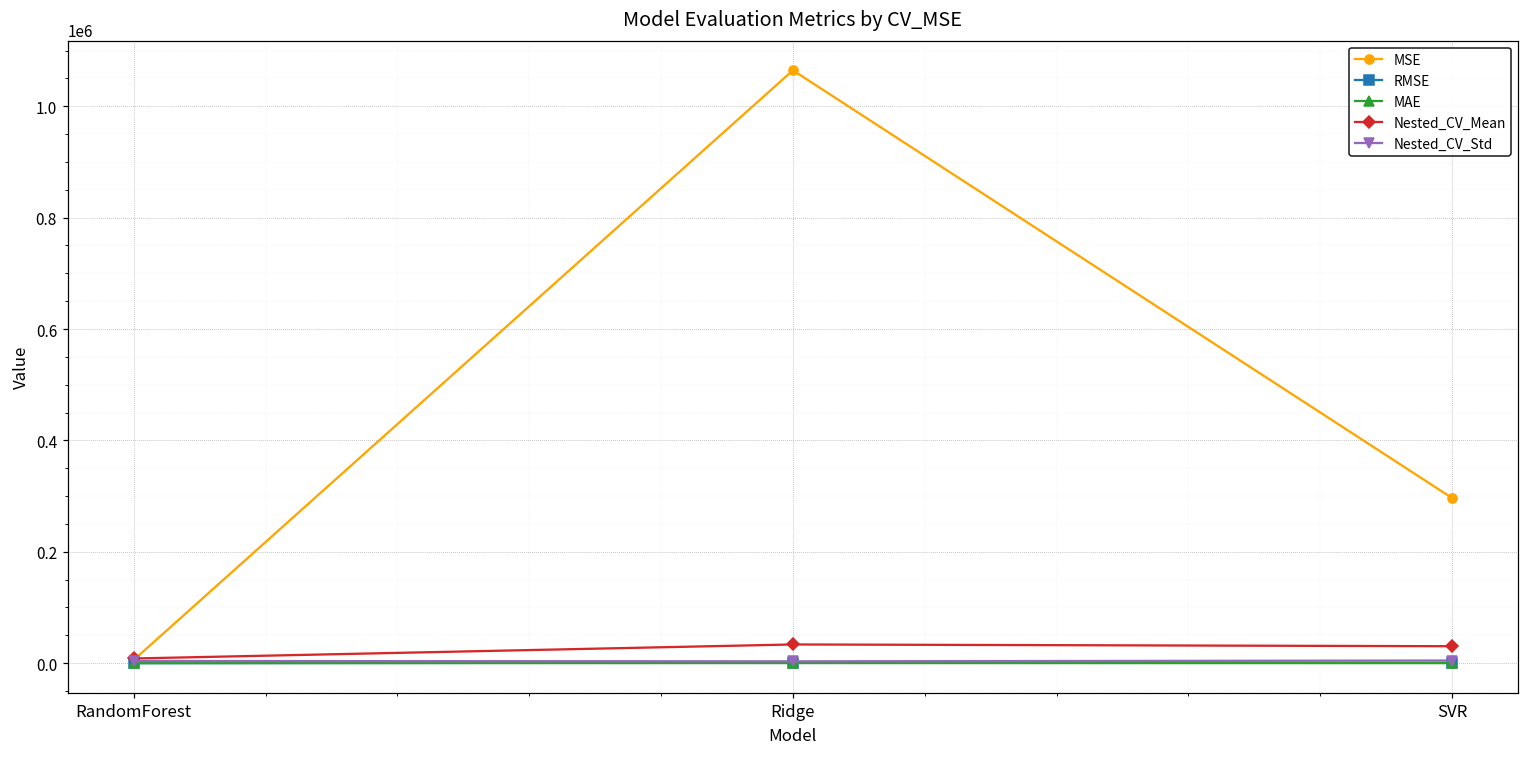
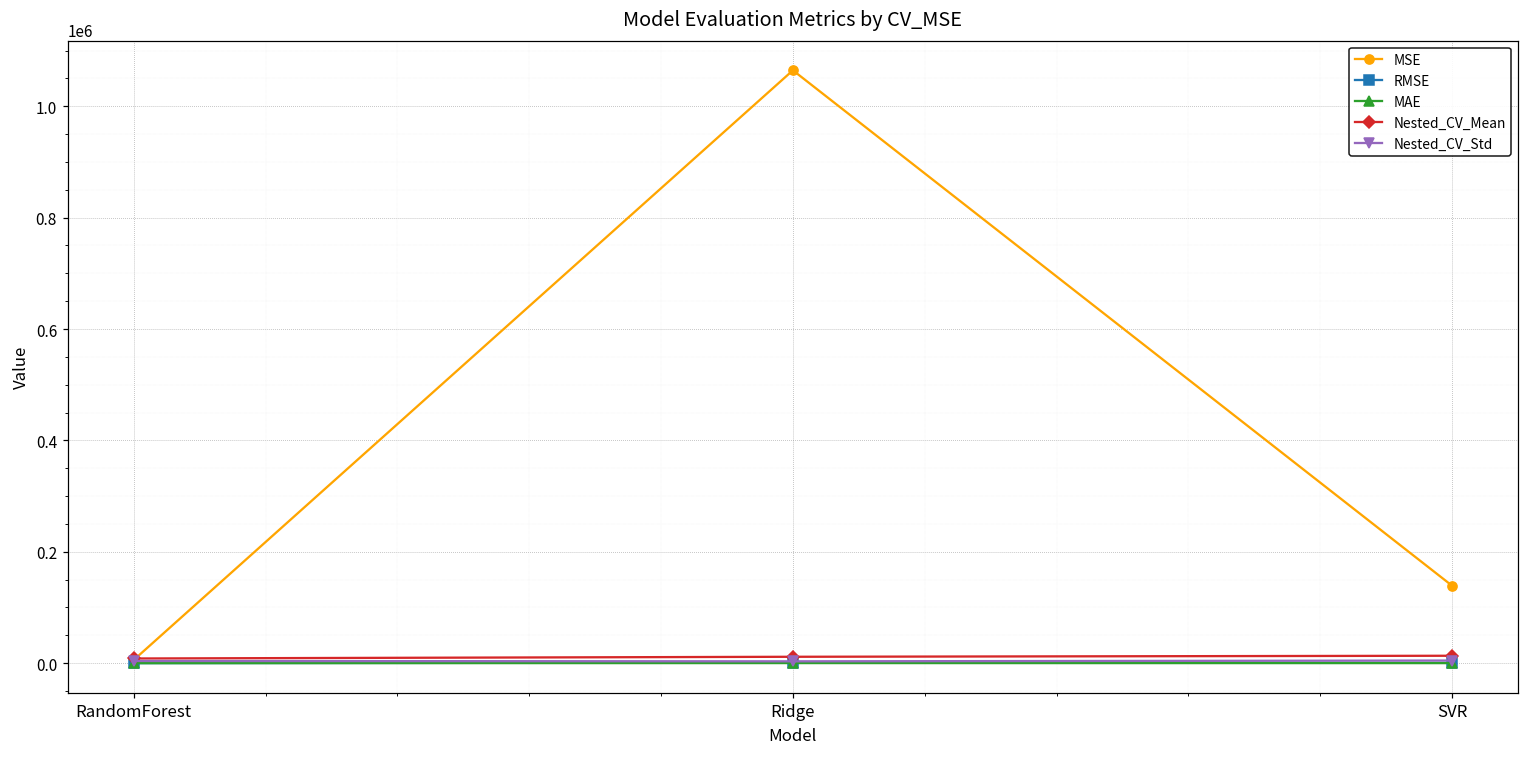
  {
    "MSE": {
      "Ridge": 1060000,
-     "SVR": 300000
+     "SVR": 140000
    },
    "Nested_CV_Mean": {
-     "Ridge": 30000,
-     "SVR": 30000
+     "Ridge": 10000,
+     "SVR": 10000
    }
  }
